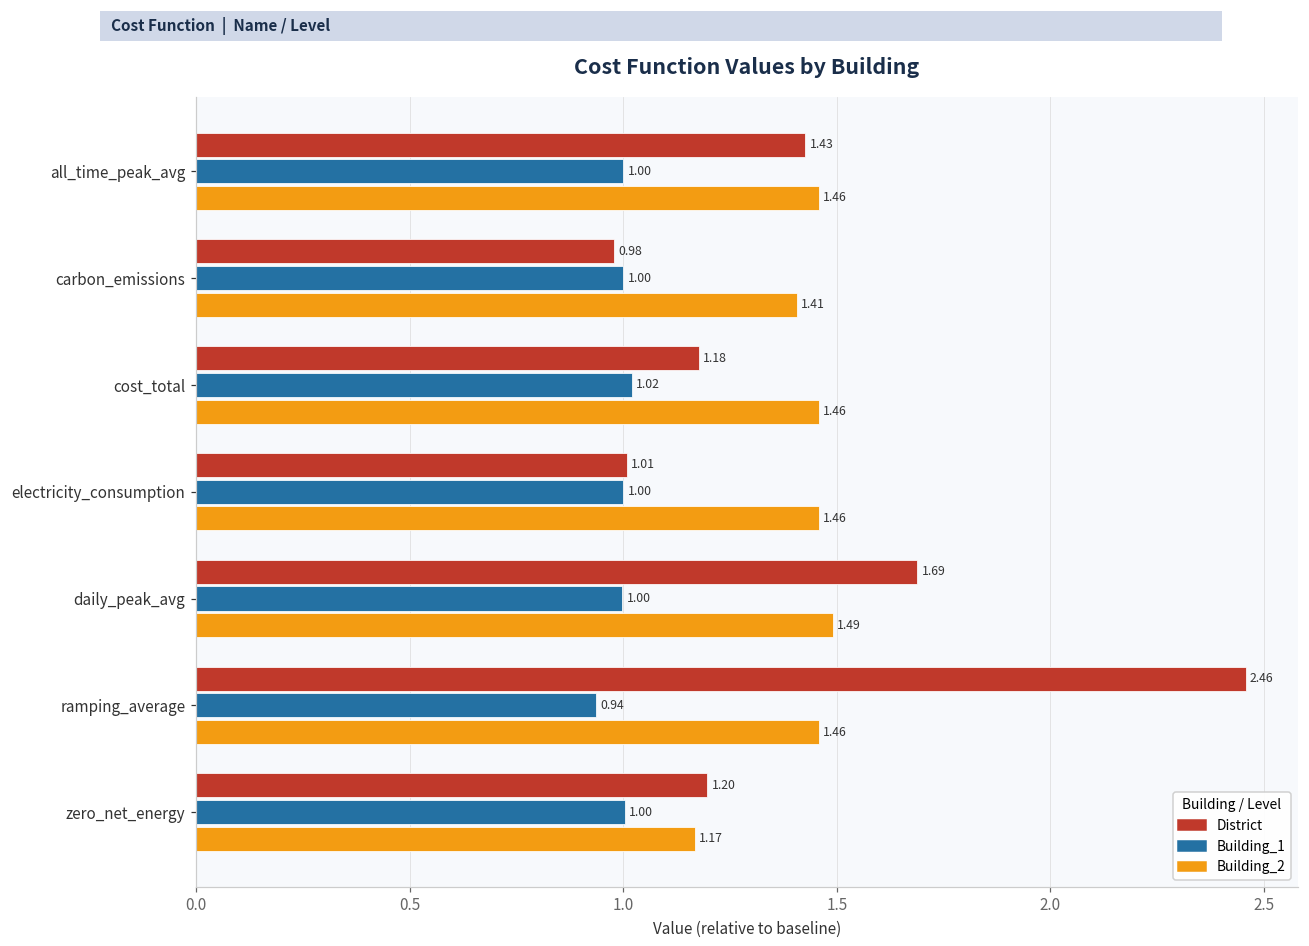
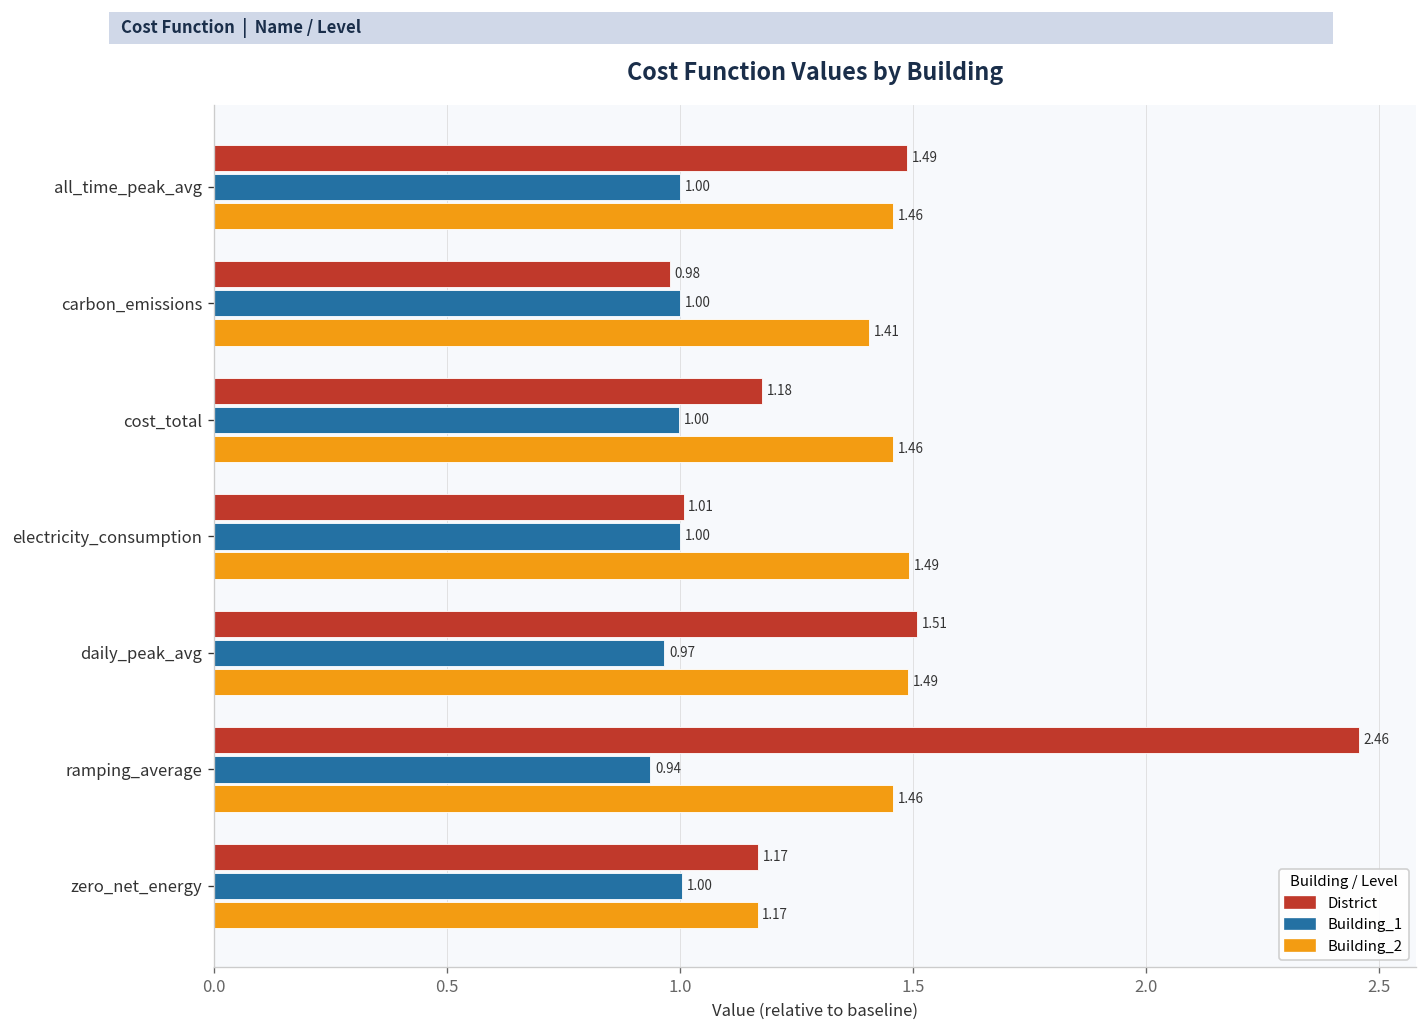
  {
    "District": {
-     "all_time_peak_avg": 1.43,
+     "all_time_peak_avg": 1.49,
      "carbon_emissions": 0.98,
      "cost_total": 1.18,
      "electricity_consumption": 1.01,
-     "daily_peak_avg": 1.69,
+     "daily_peak_avg": 1.51,
      "ramping_average": 2.46,
-     "zero_net_energy": 1.20
+     "zero_net_energy": 1.17
    },
    "Building_1": {
      "all_time_peak_avg": 1.00,
      "carbon_emissions": 1.00,
-     "cost_total": 1.02,
+     "cost_total": 1.00,
      "electricity_consumption": 1.00,
-     "daily_peak_avg": 1.00,
+     "daily_peak_avg": 0.97,
      "ramping_average": 0.94,
      "zero_net_energy": 1.00
    },
    "Building_2": {
      "all_time_peak_avg": 1.46,
      "carbon_emissions": 1.41,
      "cost_total": 1.46,
-     "electricity_consumption": 1.46,
+     "electricity_consumption": 1.49,
      "daily_peak_avg": 1.49,
      "ramping_average": 1.46,
      "zero_net_energy": 1.17
    }
  }
